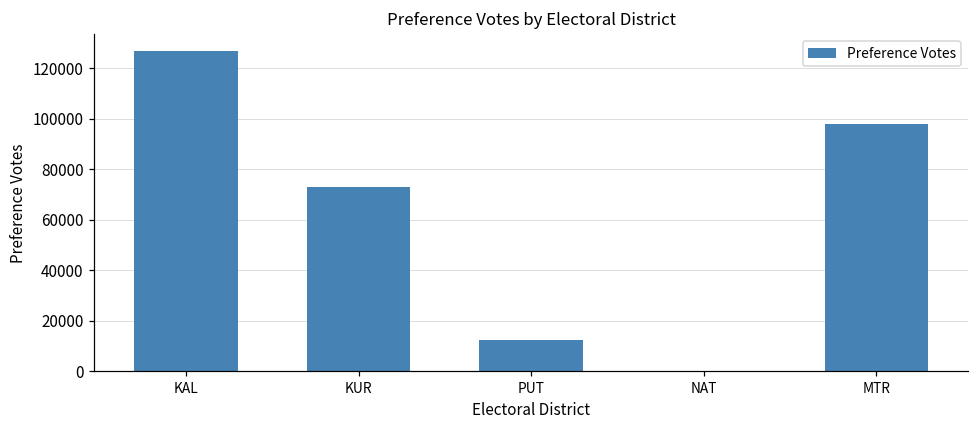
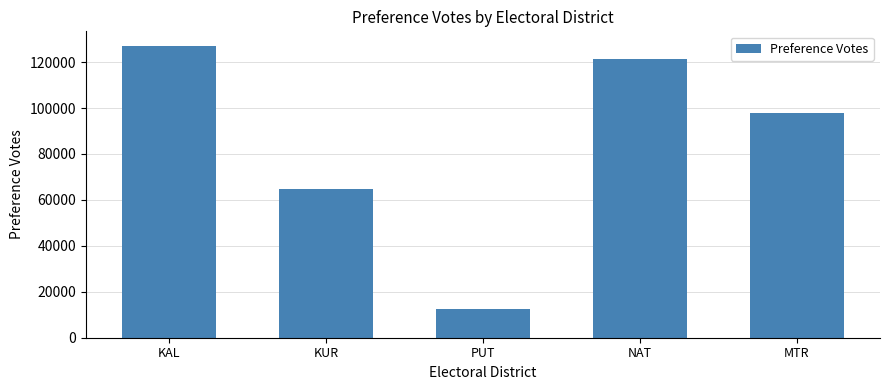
  {
    "KAL": 127000,
-   "KUR": 73000,
+   "KUR": 65000,
    "PUT": 13000,
-   "NAT": 0,
+   "NAT": 121000,
    "MTR": 98000
  }
